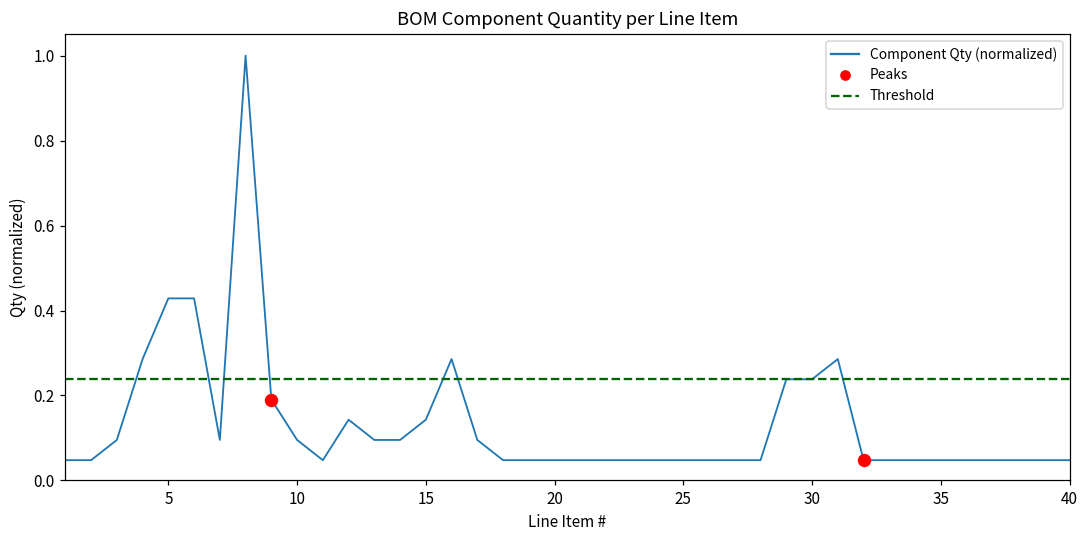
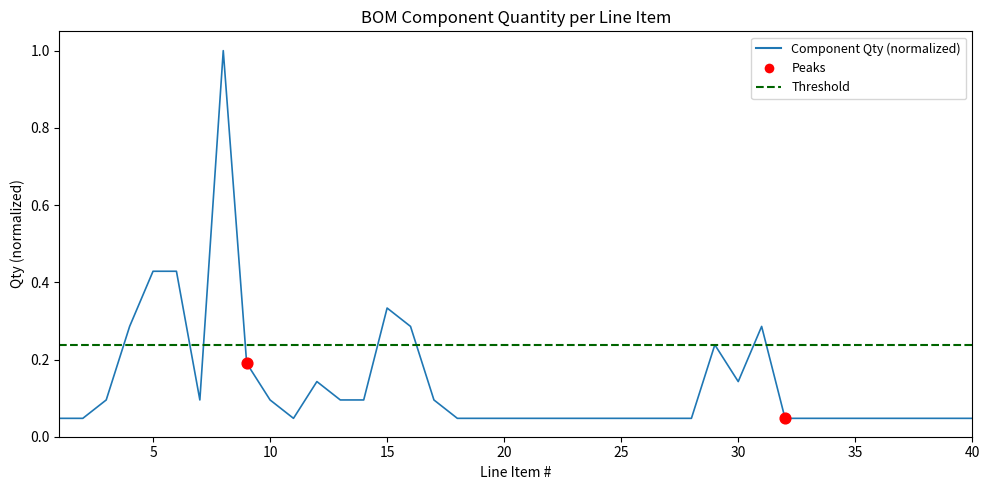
  {
    "Component Qty (normalized)": {
      "5": 0.43,
      "10": 0.10,
-     "15": 0.14,
+     "15": 0.33,
      "20": 0.05,
      "25": 0.05,
-     "30": 0.24,
+     "30": 0.14,
      "35": 0.05,
      "40": 0.05
    }
  }
